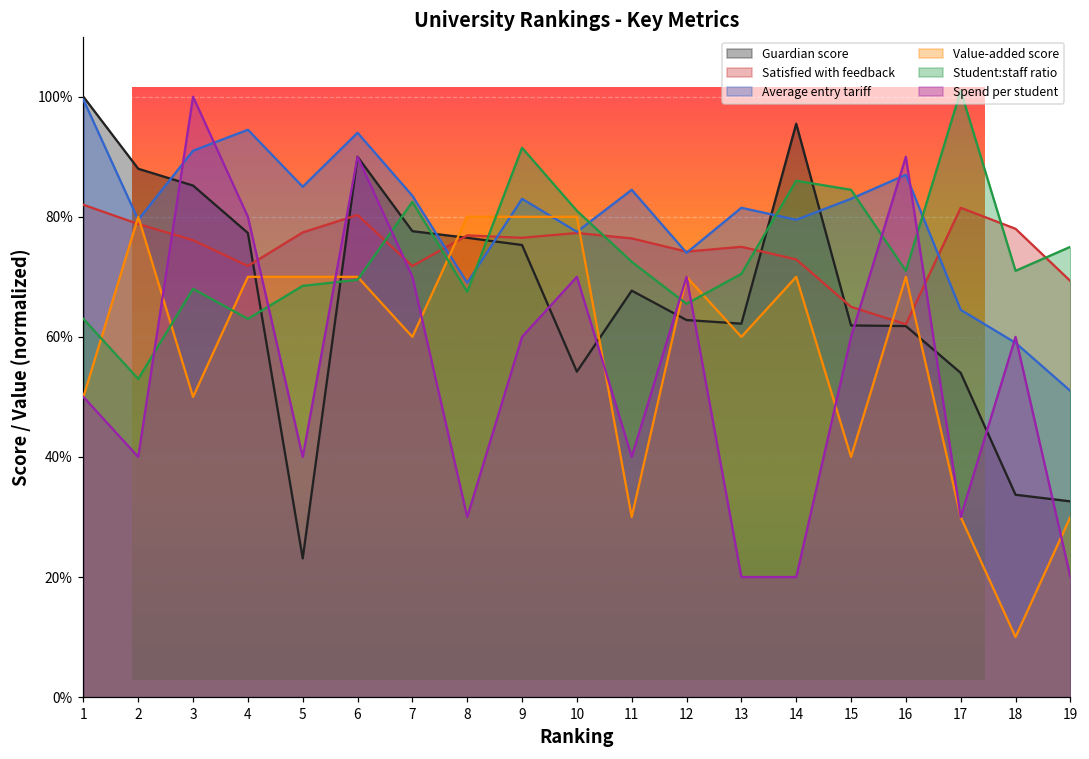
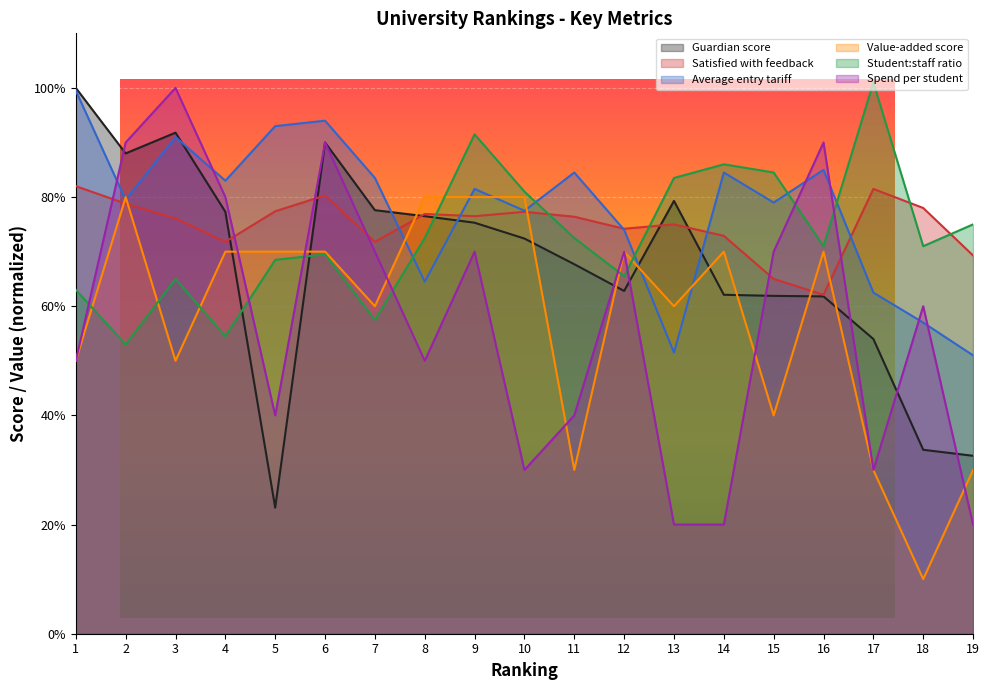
  {
    "Guardian score": {
      "1": "100%",
      "2": "88%",
-     "3": "85%",
+     "3": "92%",
      "4": "77%",
      "5": "23%",
      "7": "78%",
      "9": "75%",
-     "10": "54%",
+     "10": "72%",
      "11": "68%",
      "12": "63%",
-     "13": "62%",
-     "14": "96%",
+     "13": "79%",
+     "14": "62%",
      "15": "62%",
      "17": "54%",
      "18": "34%",
      "19": "33%"
    },
    "Average entry tariff": {
      "1": "100%",
      "2": "80%",
      "3": "91%",
-     "4": "95%",
-     "5": "85%",
+     "4": "83%",
+     "5": "93%",
      "6": "94%",
      "7": "84%",
-     "8": "69%",
-     "9": "83%",
+     "8": "65%",
+     "9": "82%",
      "11": "85%",
-     "13": "82%",
-     "14": "80%",
-     "15": "83%",
-     "16": "87%",
-     "17": "65%",
-     "18": "59%",
+     "13": "52%",
+     "14": "85%",
+     "15": "79%",
+     "16": "85%",
+     "17": "63%",
+     "18": "57%",
      "19": "51%"
    },
    "Student:staff ratio": {
      "1": "63%",
      "2": "53%",
-     "3": "68%",
-     "4": "63%",
+     "3": "65%",
+     "4": "55%",
      "5": "69%",
      "6": "70%",
-     "7": "83%",
-     "8": "68%",
+     "7": "58%",
+     "8": "73%",
      "9": "92%",
      "10": "81%",
      "11": "73%",
      "12": "66%",
-     "13": "71%",
+     "13": "84%",
      "14": "86%",
      "15": "85%",
      "16": "71%",
      "18": "71%",
      "19": "75%"
    },
    "Spend per student": {
-     "2": "40%",
+     "2": "90%",
      "3": "100%",
      "4": "80%",
      "5": "40%",
      "7": "70%",
-     "8": "30%",
-     "9": "60%",
-     "10": "70%",
+     "8": "50%",
+     "9": "70%",
+     "10": "30%",
      "11": "40%",
      "13": "20%",
      "14": "20%",
-     "15": "60%",
+     "15": "70%",
      "16": "90%",
      "18": "60%",
      "19": "20%"
    }
  }
